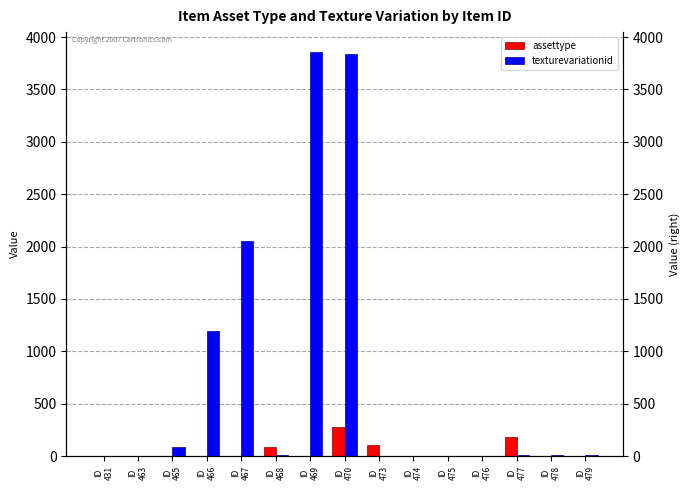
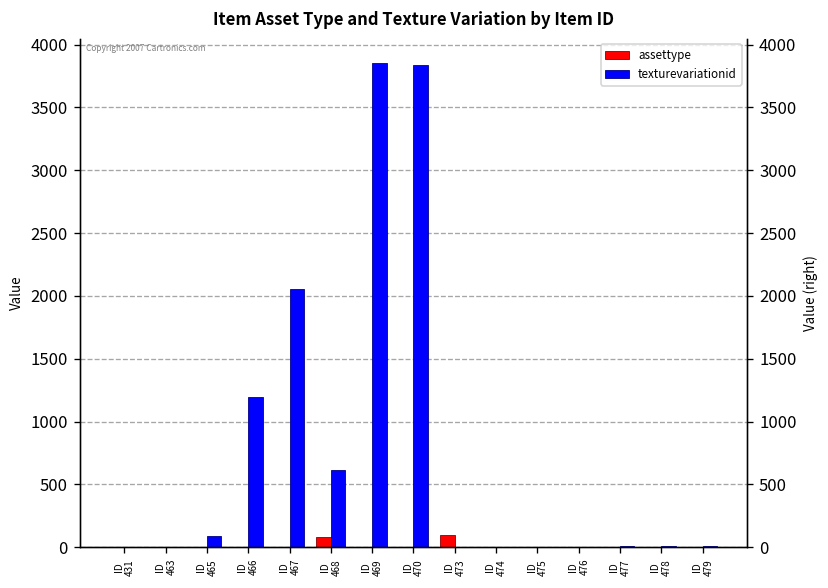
  {
    "assettype": {
      "ID 468": 90,
-     "ID 470": 280,
+     "ID 470": 0,
      "ID 473": 100,
-     "ID 477": 180
+     "ID 477": 0
    },
    "texturevariationid": {
      "ID 431": 0,
      "ID 463": 0,
      "ID 465": 90,
      "ID 466": 1200,
      "ID 467": 2060,
-     "ID 468": 10,
+     "ID 468": 610,
      "ID 469": 3860,
      "ID 470": 3840
    }
  }
